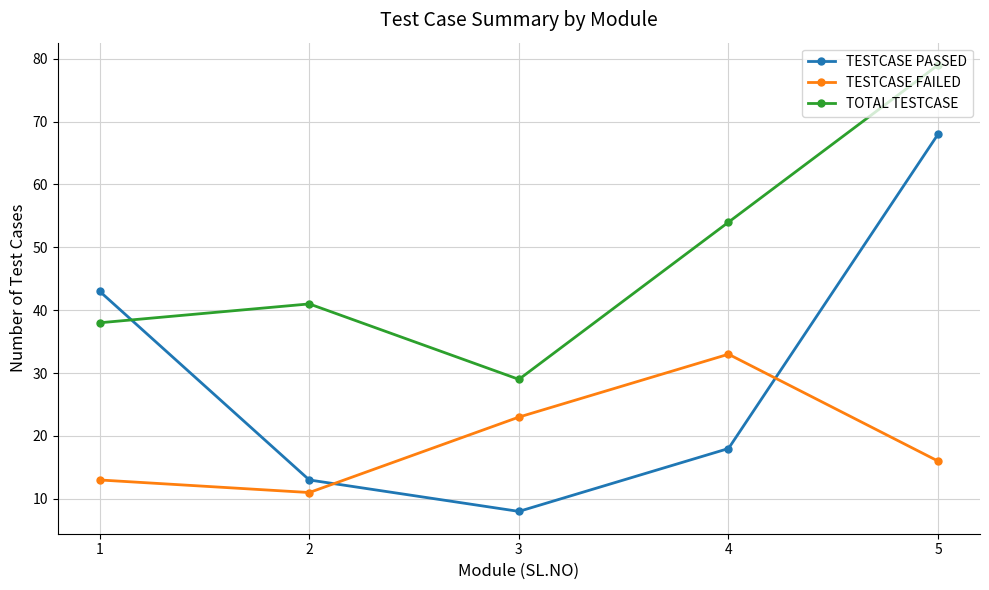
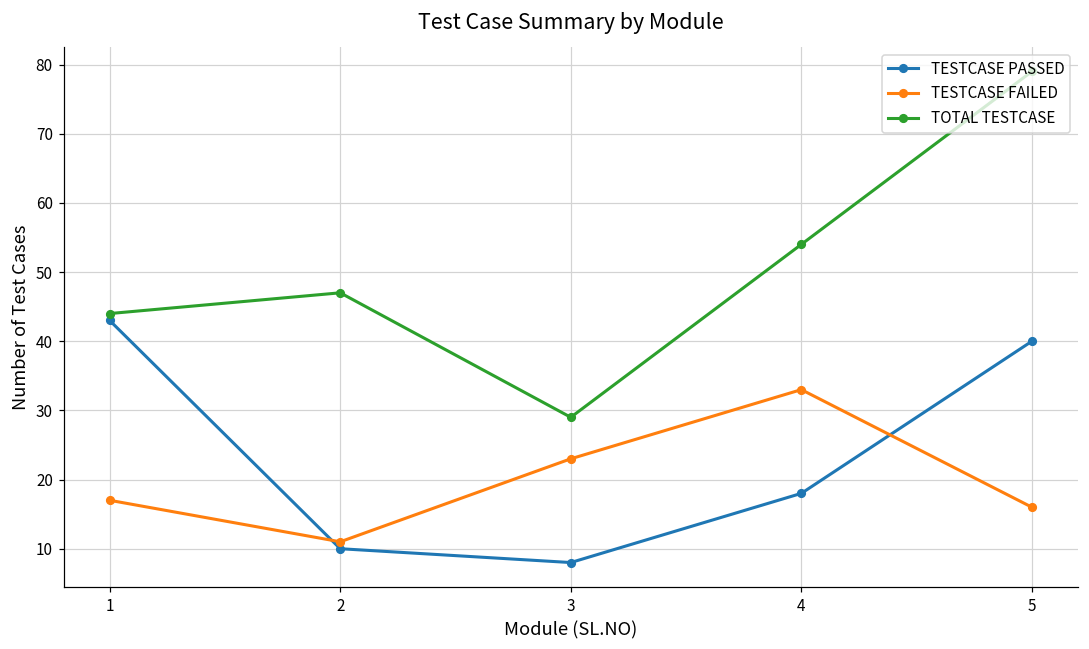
  {
    "TESTCASE PASSED": {
      "1": 43,
-     "2": 13,
+     "2": 10,
      "3": 8,
      "4": 18,
-     "5": 68
+     "5": 40
    },
    "TESTCASE FAILED": {
-     "1": 13,
+     "1": 17,
      "2": 11,
      "3": 23,
      "4": 33,
      "5": 16
    },
    "TOTAL TESTCASE": {
-     "1": 38,
-     "2": 41,
+     "1": 44,
+     "2": 47,
      "3": 29,
      "4": 54
    }
  }
